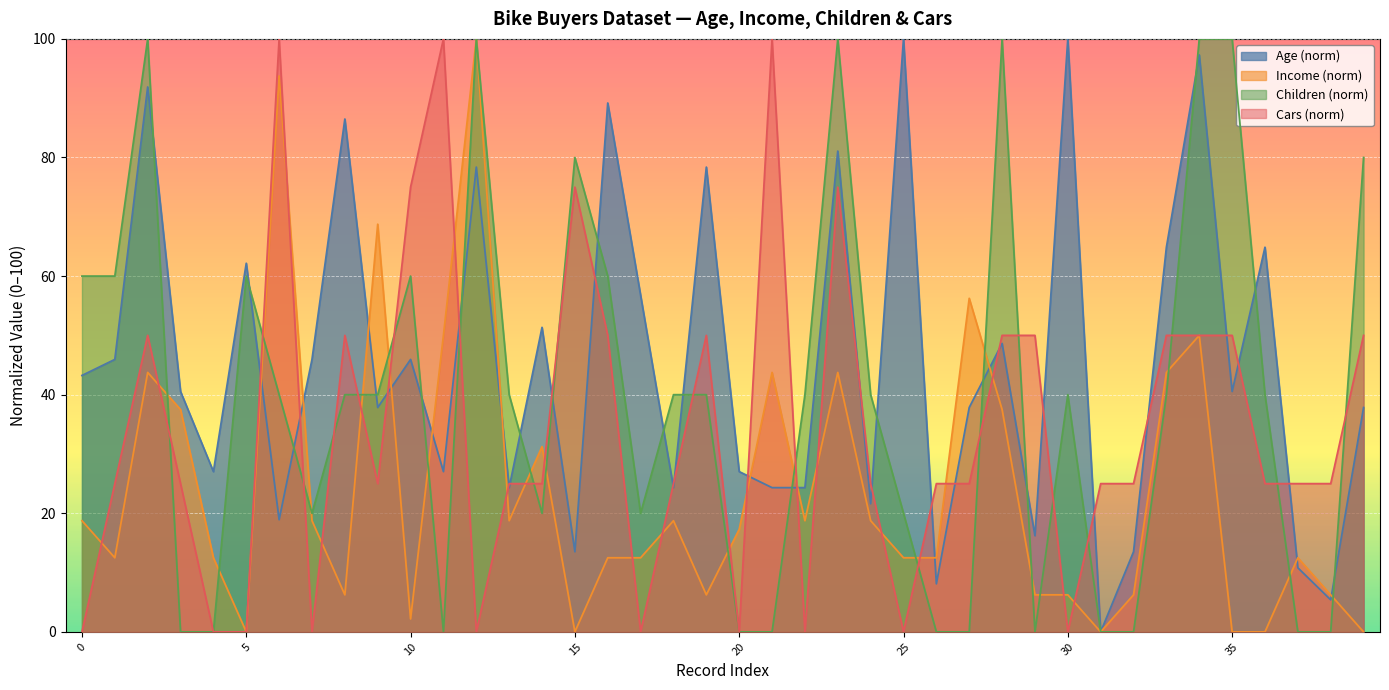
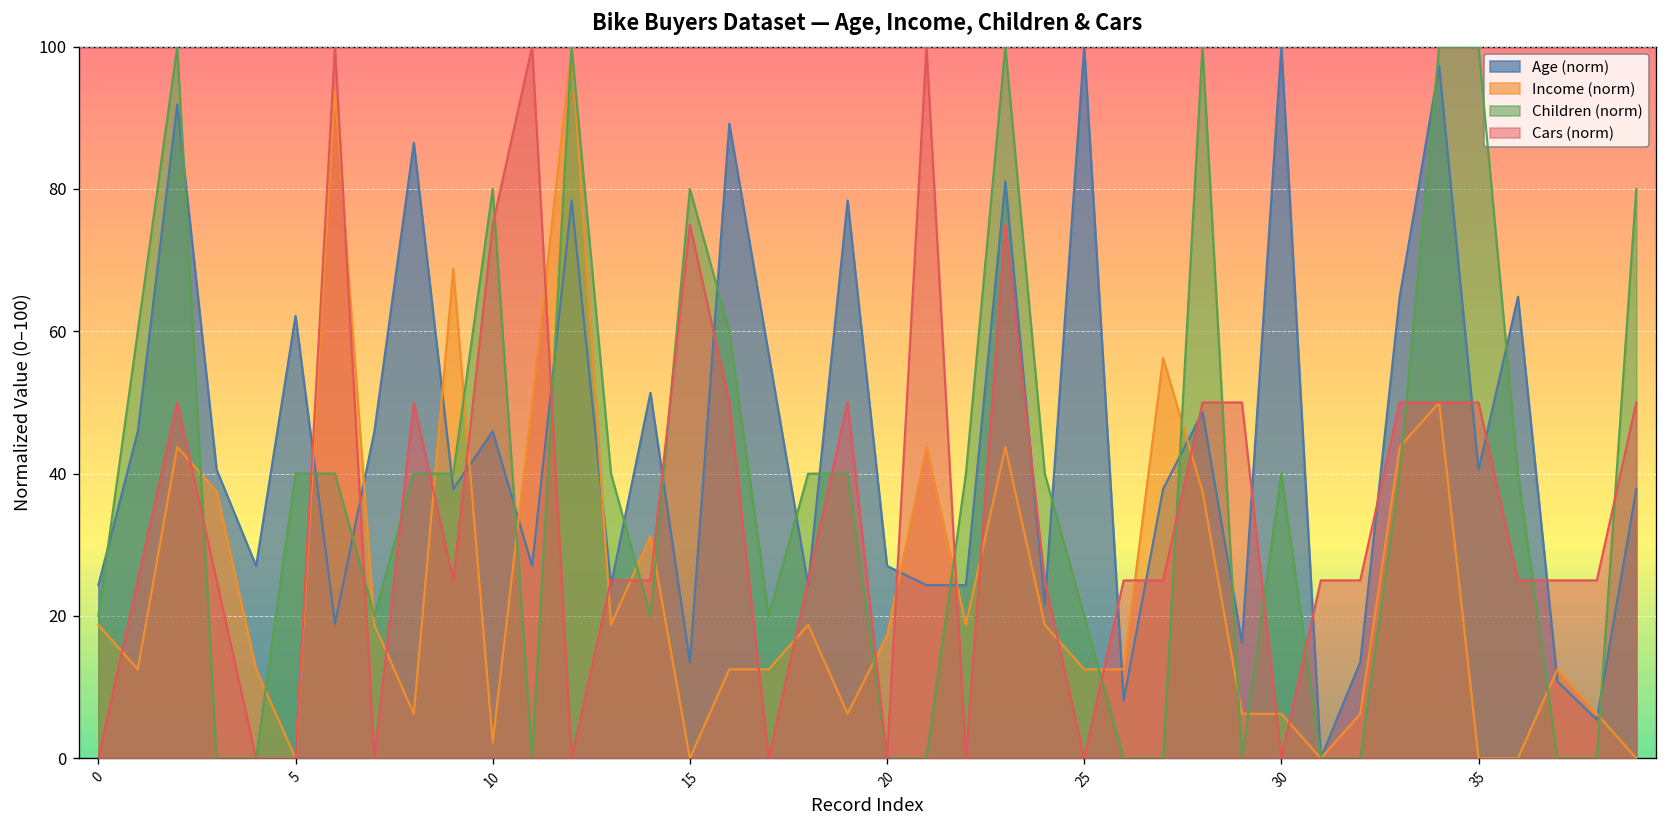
  {
    "Age (norm)": {
-     "0": 43,
+     "0": 24,
      "5": 62,
      "10": 46,
      "15": 14,
      "20": 27,
      "25": 100
    },
    "Income (norm)": {
      "0": 19,
      "10": 2,
      "15": 0,
      "20": 17,
      "25": 13
    },
    "Children (norm)": {
-     "0": 60,
-     "5": 60,
-     "10": 60,
+     "0": 20,
+     "5": 40,
+     "10": 80,
      "15": 80,
      "25": 20
    },
    "Cars (norm)": {
      "0": 0,
      "10": 75,
      "15": 75,
      "25": 0
    }
  }
